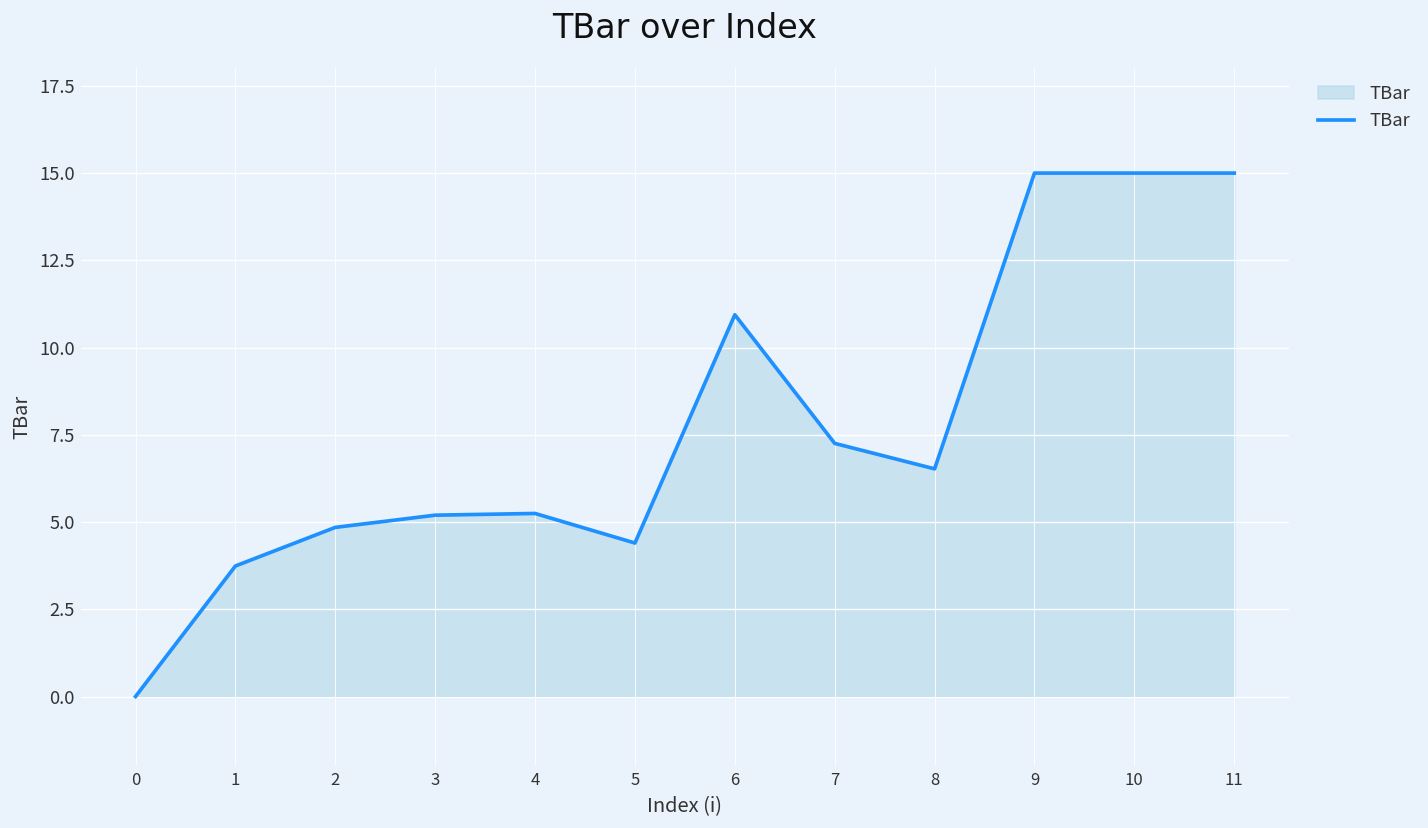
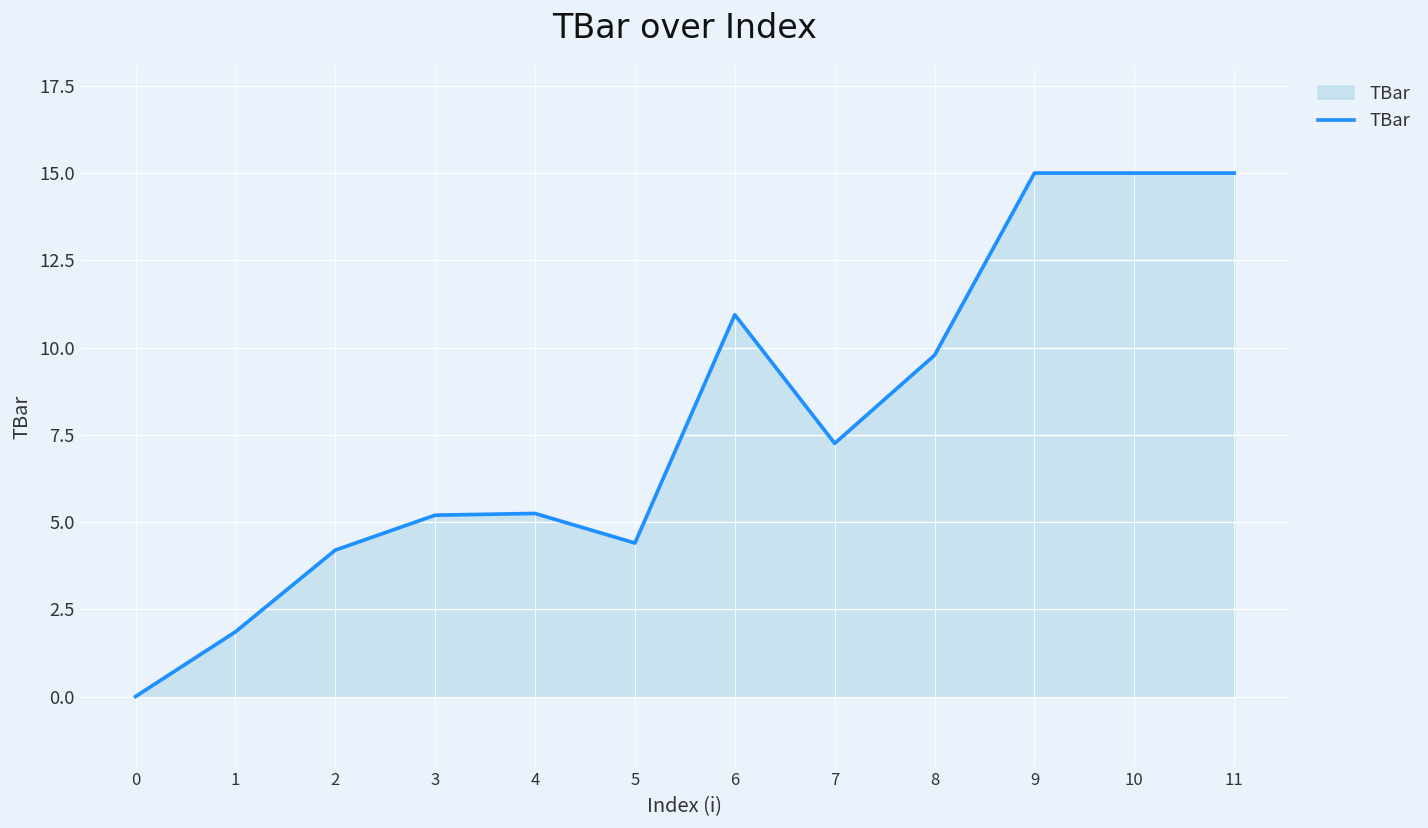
  {
    "0": 0.0,
-   "1": 3.7,
-   "2": 4.8,
+   "1": 1.9,
+   "2": 4.2,
    "3": 5.2,
    "4": 5.2,
    "5": 4.4,
    "6": 10.9,
    "7": 7.3,
-   "8": 6.5,
+   "8": 9.8,
    "9": 15.0,
    "10": 15.0,
    "11": 15.0
  }
